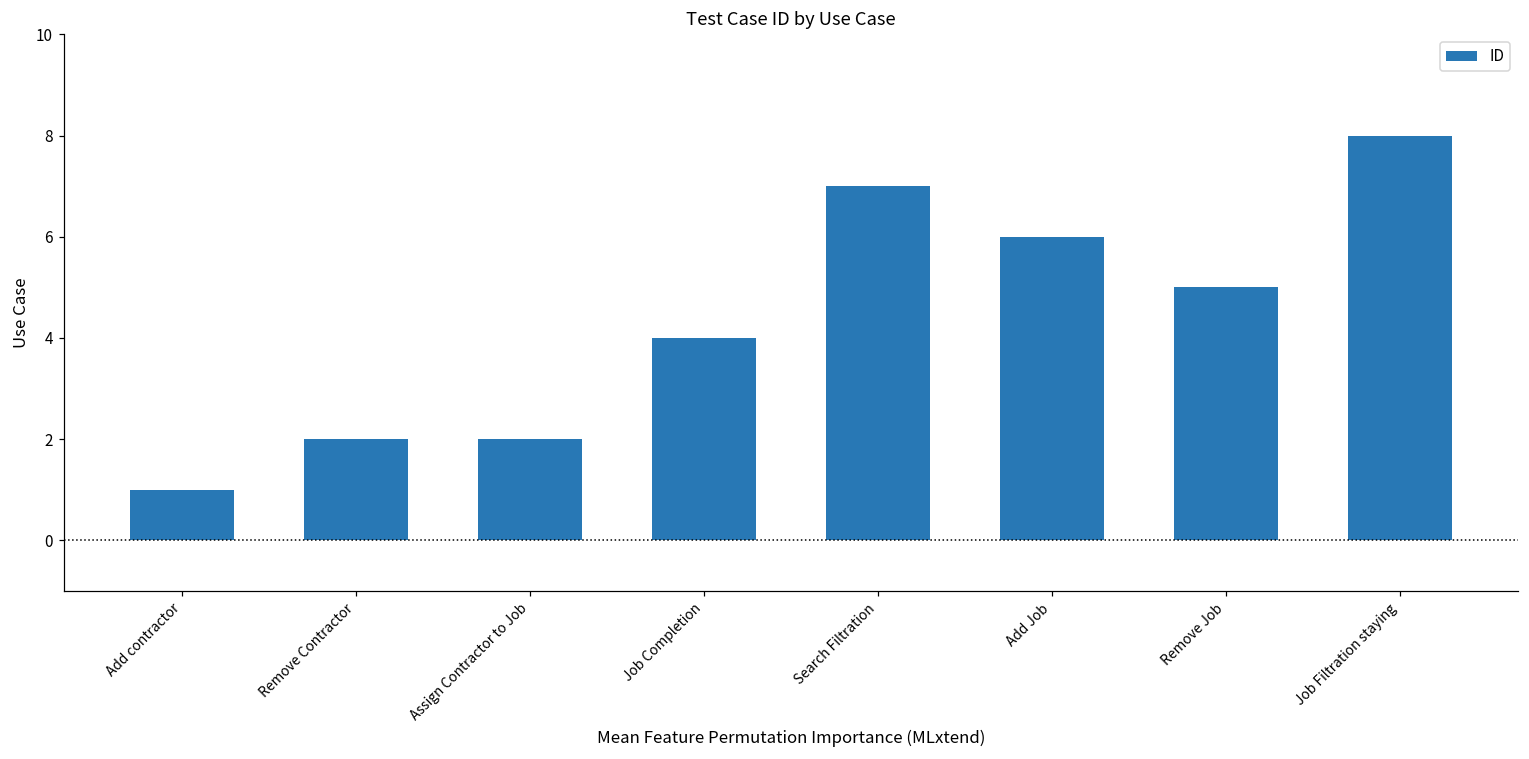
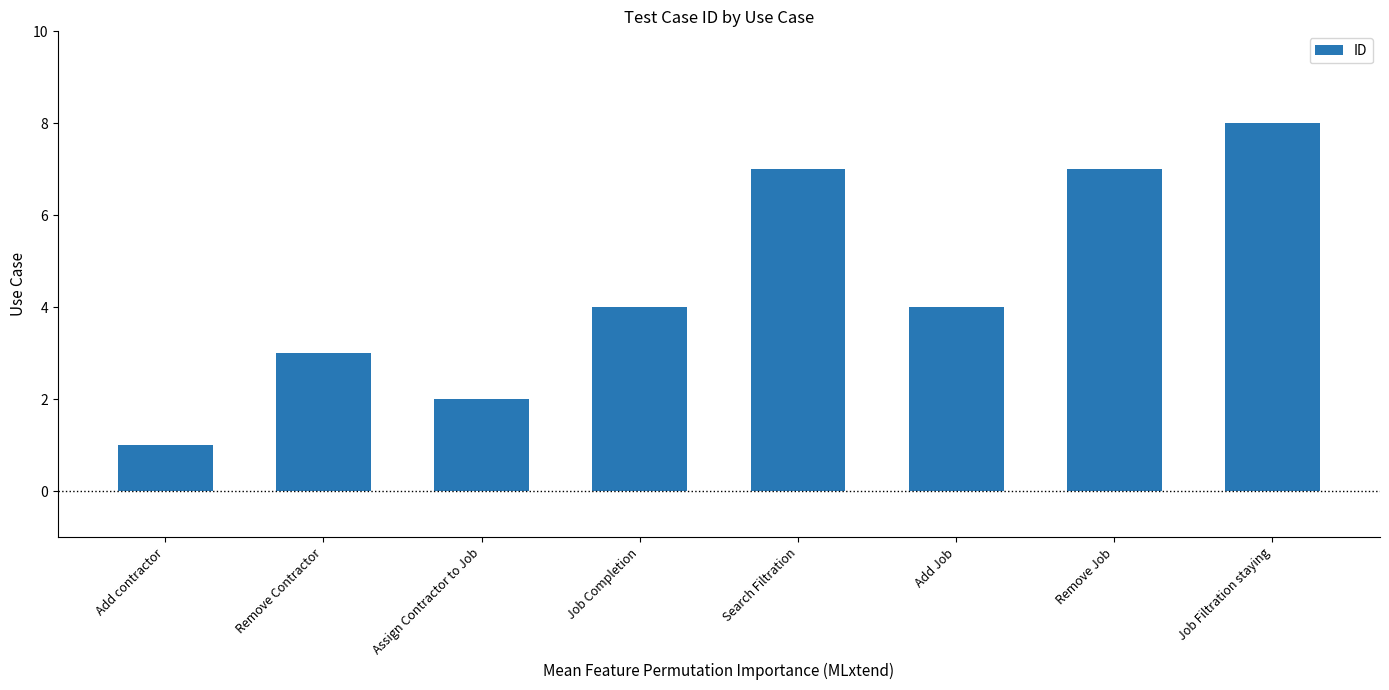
  {
    "Add contractor": 1,
-   "Remove Contractor": 2,
+   "Remove Contractor": 3,
    "Assign Contractor to Job": 2,
    "Job Completion": 4,
    "Search Filtration": 7,
-   "Add Job": 6,
-   "Remove Job": 5,
+   "Add Job": 4,
+   "Remove Job": 7,
    "Job Filtration staying": 8
  }
